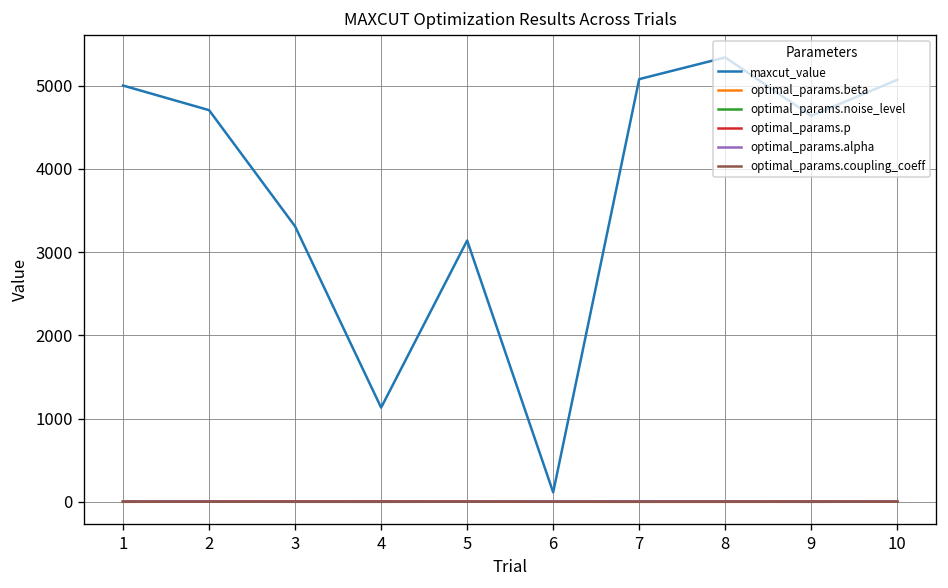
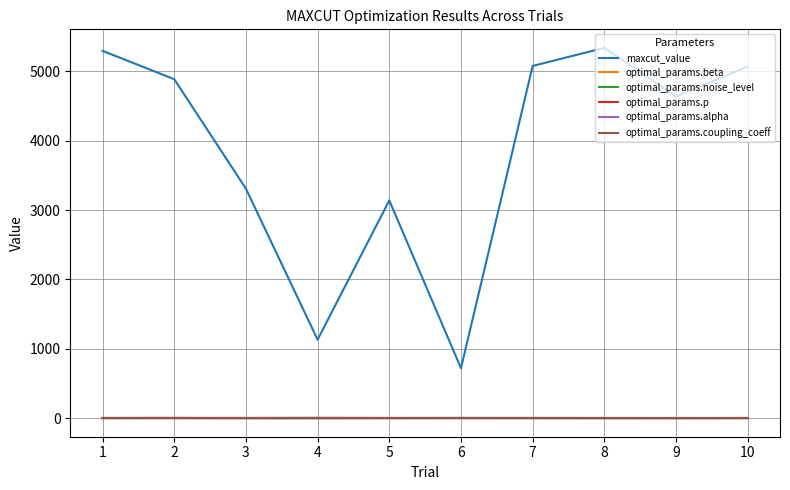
  {
    "maxcut_value": {
-     "1": 5000,
-     "2": 4700,
+     "1": 5300,
+     "2": 4900,
      "3": 3300,
      "4": 1100,
      "5": 3100,
-     "6": 100,
+     "6": 700,
      "7": 5100
    },
    "optimal_params.coupling_coeff": {
      "1": 0,
      "2": 0,
      "3": 0,
      "4": 0,
      "5": 0,
      "6": 0,
      "7": 0,
      "8": 0,
      "9": 0,
      "10": 0
    }
  }
